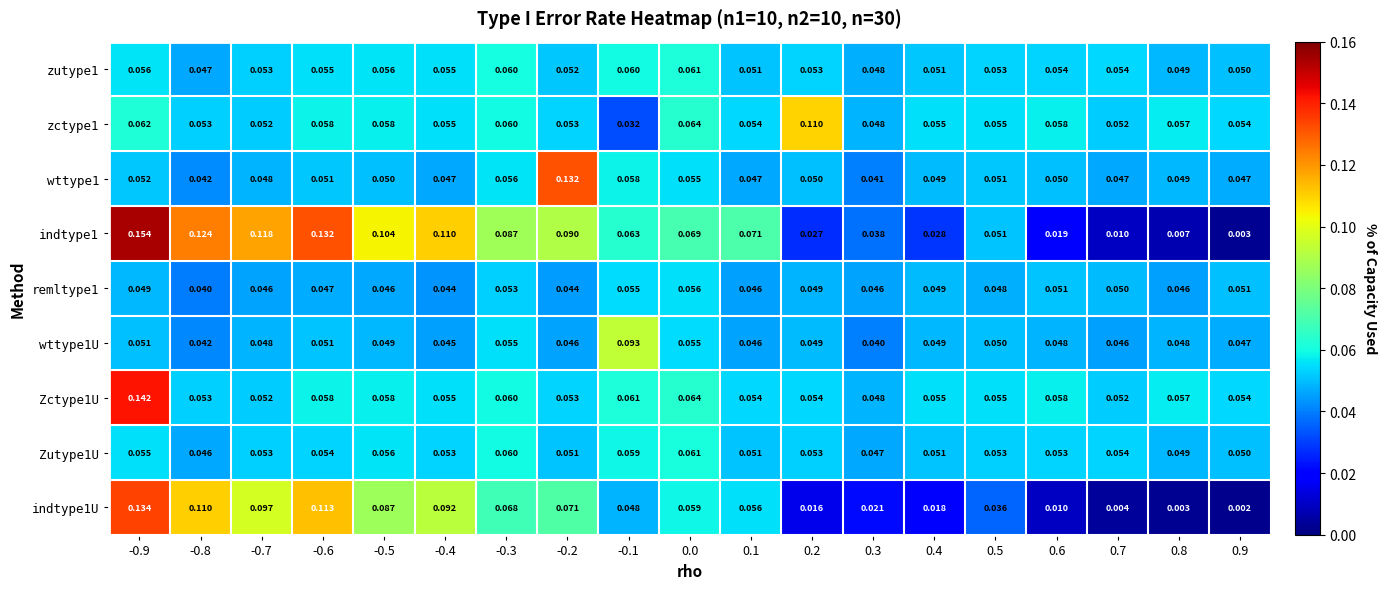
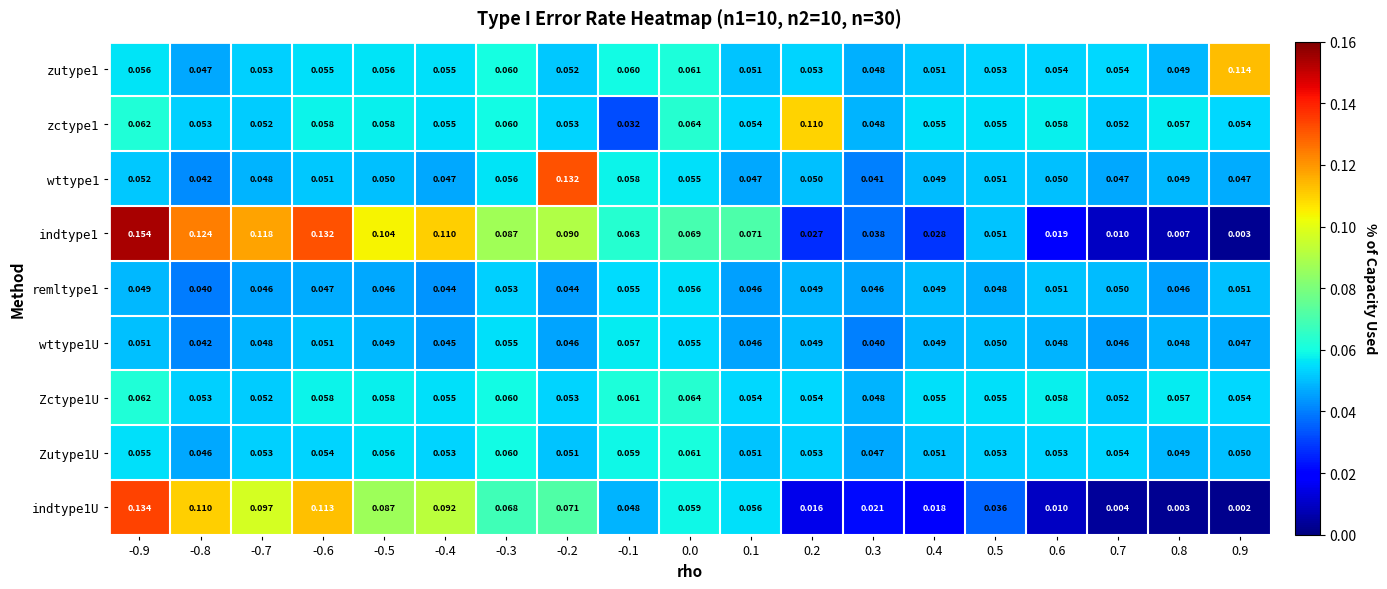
  {
    "zutype1": {
      "-0.9": 0.056,
      "-0.8": 0.047,
      "-0.7": 0.053,
      "-0.6": 0.055,
      "-0.5": 0.056,
      "-0.4": 0.055,
      "-0.3": 0.060,
      "-0.2": 0.052,
      "-0.1": 0.060,
      "0.0": 0.061,
      "0.1": 0.051,
      "0.2": 0.053,
      "0.3": 0.048,
      "0.4": 0.051,
      "0.5": 0.053,
      "0.6": 0.054,
      "0.7": 0.054,
      "0.8": 0.049,
-     "0.9": 0.050
+     "0.9": 0.114
    },
    "zctype1": {
      "-0.9": 0.062,
      "-0.8": 0.053,
      "-0.7": 0.052,
      "-0.6": 0.058,
      "-0.5": 0.058,
      "-0.4": 0.055,
      "-0.3": 0.060,
      "-0.2": 0.053,
      "-0.1": 0.032,
      "0.0": 0.064,
      "0.1": 0.054,
      "0.2": 0.110,
      "0.3": 0.048,
      "0.4": 0.055,
      "0.5": 0.055,
      "0.6": 0.058,
      "0.7": 0.052,
      "0.8": 0.057,
      "0.9": 0.054
    },
    "wttype1": {
      "-0.9": 0.052,
      "-0.8": 0.042,
      "-0.7": 0.048,
      "-0.6": 0.051,
      "-0.5": 0.050,
      "-0.4": 0.047,
      "-0.3": 0.056,
      "-0.2": 0.132,
      "-0.1": 0.058,
      "0.0": 0.055,
      "0.1": 0.047,
      "0.2": 0.050,
      "0.3": 0.041,
      "0.4": 0.049,
      "0.5": 0.051,
      "0.6": 0.050,
      "0.7": 0.047,
      "0.8": 0.049,
      "0.9": 0.047
    },
    "indtype1": {
      "-0.9": 0.154,
      "-0.8": 0.124,
      "-0.7": 0.118,
      "-0.6": 0.132,
      "-0.5": 0.104,
      "-0.4": 0.110,
      "-0.3": 0.087,
      "-0.2": 0.090,
      "-0.1": 0.063,
      "0.0": 0.069,
      "0.1": 0.071,
      "0.2": 0.027,
      "0.3": 0.038,
      "0.4": 0.028,
      "0.5": 0.051,
      "0.6": 0.019,
      "0.7": 0.010,
      "0.8": 0.007,
      "0.9": 0.003
    },
    "remltype1": {
      "-0.9": 0.049,
      "-0.8": 0.040,
      "-0.7": 0.046,
      "-0.6": 0.047,
      "-0.5": 0.046,
      "-0.4": 0.044,
      "-0.3": 0.053,
      "-0.2": 0.044,
      "-0.1": 0.055,
      "0.0": 0.056,
      "0.1": 0.046,
      "0.2": 0.049,
      "0.3": 0.046,
      "0.4": 0.049,
      "0.5": 0.048,
      "0.6": 0.051,
      "0.7": 0.050,
      "0.8": 0.046,
      "0.9": 0.051
    },
    "wttype1U": {
      "-0.9": 0.051,
      "-0.8": 0.042,
      "-0.7": 0.048,
      "-0.6": 0.051,
      "-0.5": 0.049,
      "-0.4": 0.045,
      "-0.3": 0.055,
      "-0.2": 0.046,
-     "-0.1": 0.093,
+     "-0.1": 0.057,
      "0.0": 0.055,
      "0.1": 0.046,
      "0.2": 0.049,
      "0.3": 0.040,
      "0.4": 0.049,
      "0.5": 0.050,
      "0.6": 0.048,
      "0.7": 0.046,
      "0.8": 0.048,
      "0.9": 0.047
    },
    "Zctype1U": {
-     "-0.9": 0.142,
+     "-0.9": 0.062,
      "-0.8": 0.053,
      "-0.7": 0.052,
      "-0.6": 0.058,
      "-0.5": 0.058,
      "-0.4": 0.055,
      "-0.3": 0.060,
      "-0.2": 0.053,
      "-0.1": 0.061,
      "0.0": 0.064,
      "0.1": 0.054,
      "0.2": 0.054,
      "0.3": 0.048,
      "0.4": 0.055,
      "0.5": 0.055,
      "0.6": 0.058,
      "0.7": 0.052,
      "0.8": 0.057,
      "0.9": 0.054
    },
    "Zutype1U": {
      "-0.9": 0.055,
      "-0.8": 0.046,
      "-0.7": 0.053,
      "-0.6": 0.054,
      "-0.5": 0.056,
      "-0.4": 0.053,
      "-0.3": 0.060,
      "-0.2": 0.051,
      "-0.1": 0.059,
      "0.0": 0.061,
      "0.1": 0.051,
      "0.2": 0.053,
      "0.3": 0.047,
      "0.4": 0.051,
      "0.5": 0.053,
      "0.6": 0.053,
      "0.7": 0.054,
      "0.8": 0.049,
      "0.9": 0.050
    },
    "indtype1U": {
      "-0.9": 0.134,
      "-0.8": 0.110,
      "-0.7": 0.097,
      "-0.6": 0.113,
      "-0.5": 0.087,
      "-0.4": 0.092,
      "-0.3": 0.068,
      "-0.2": 0.071,
      "-0.1": 0.048,
      "0.0": 0.059,
      "0.1": 0.056,
      "0.2": 0.016,
      "0.3": 0.021,
      "0.4": 0.018,
      "0.5": 0.036,
      "0.6": 0.010,
      "0.7": 0.004,
      "0.8": 0.003,
      "0.9": 0.002
    }
  }
